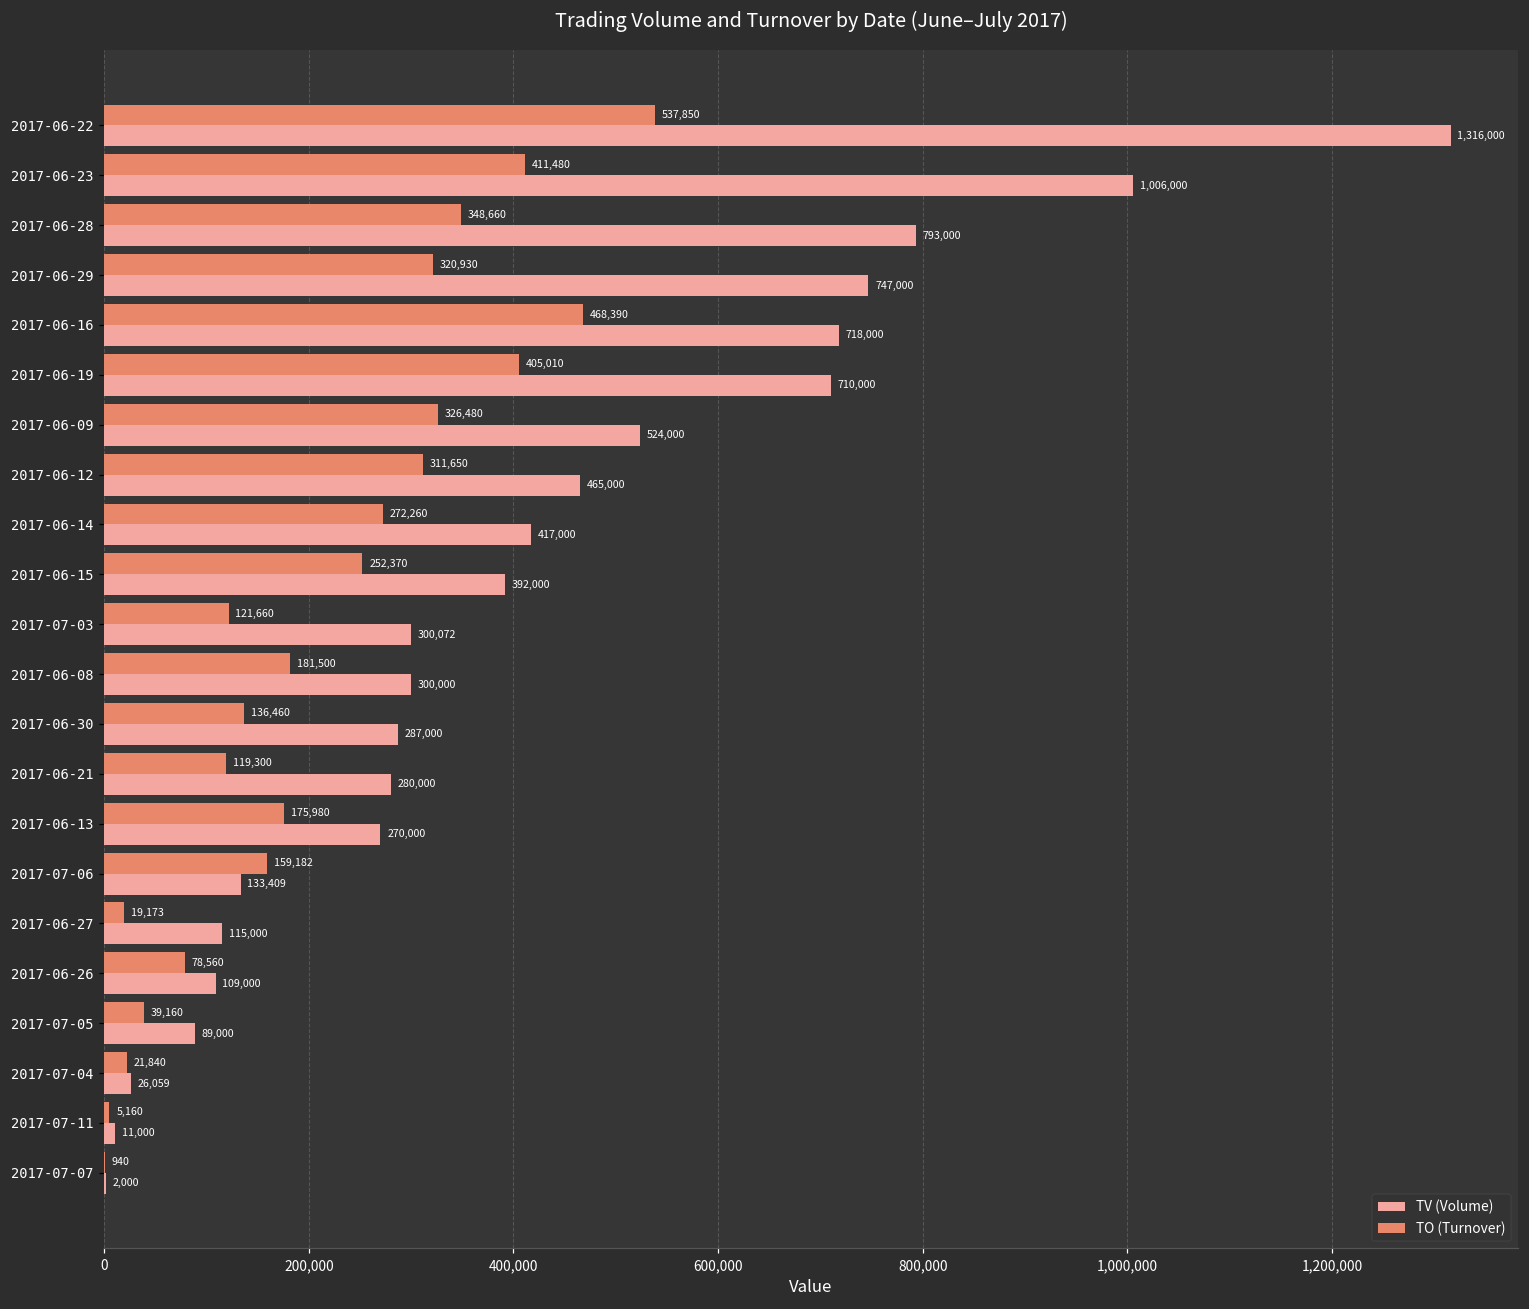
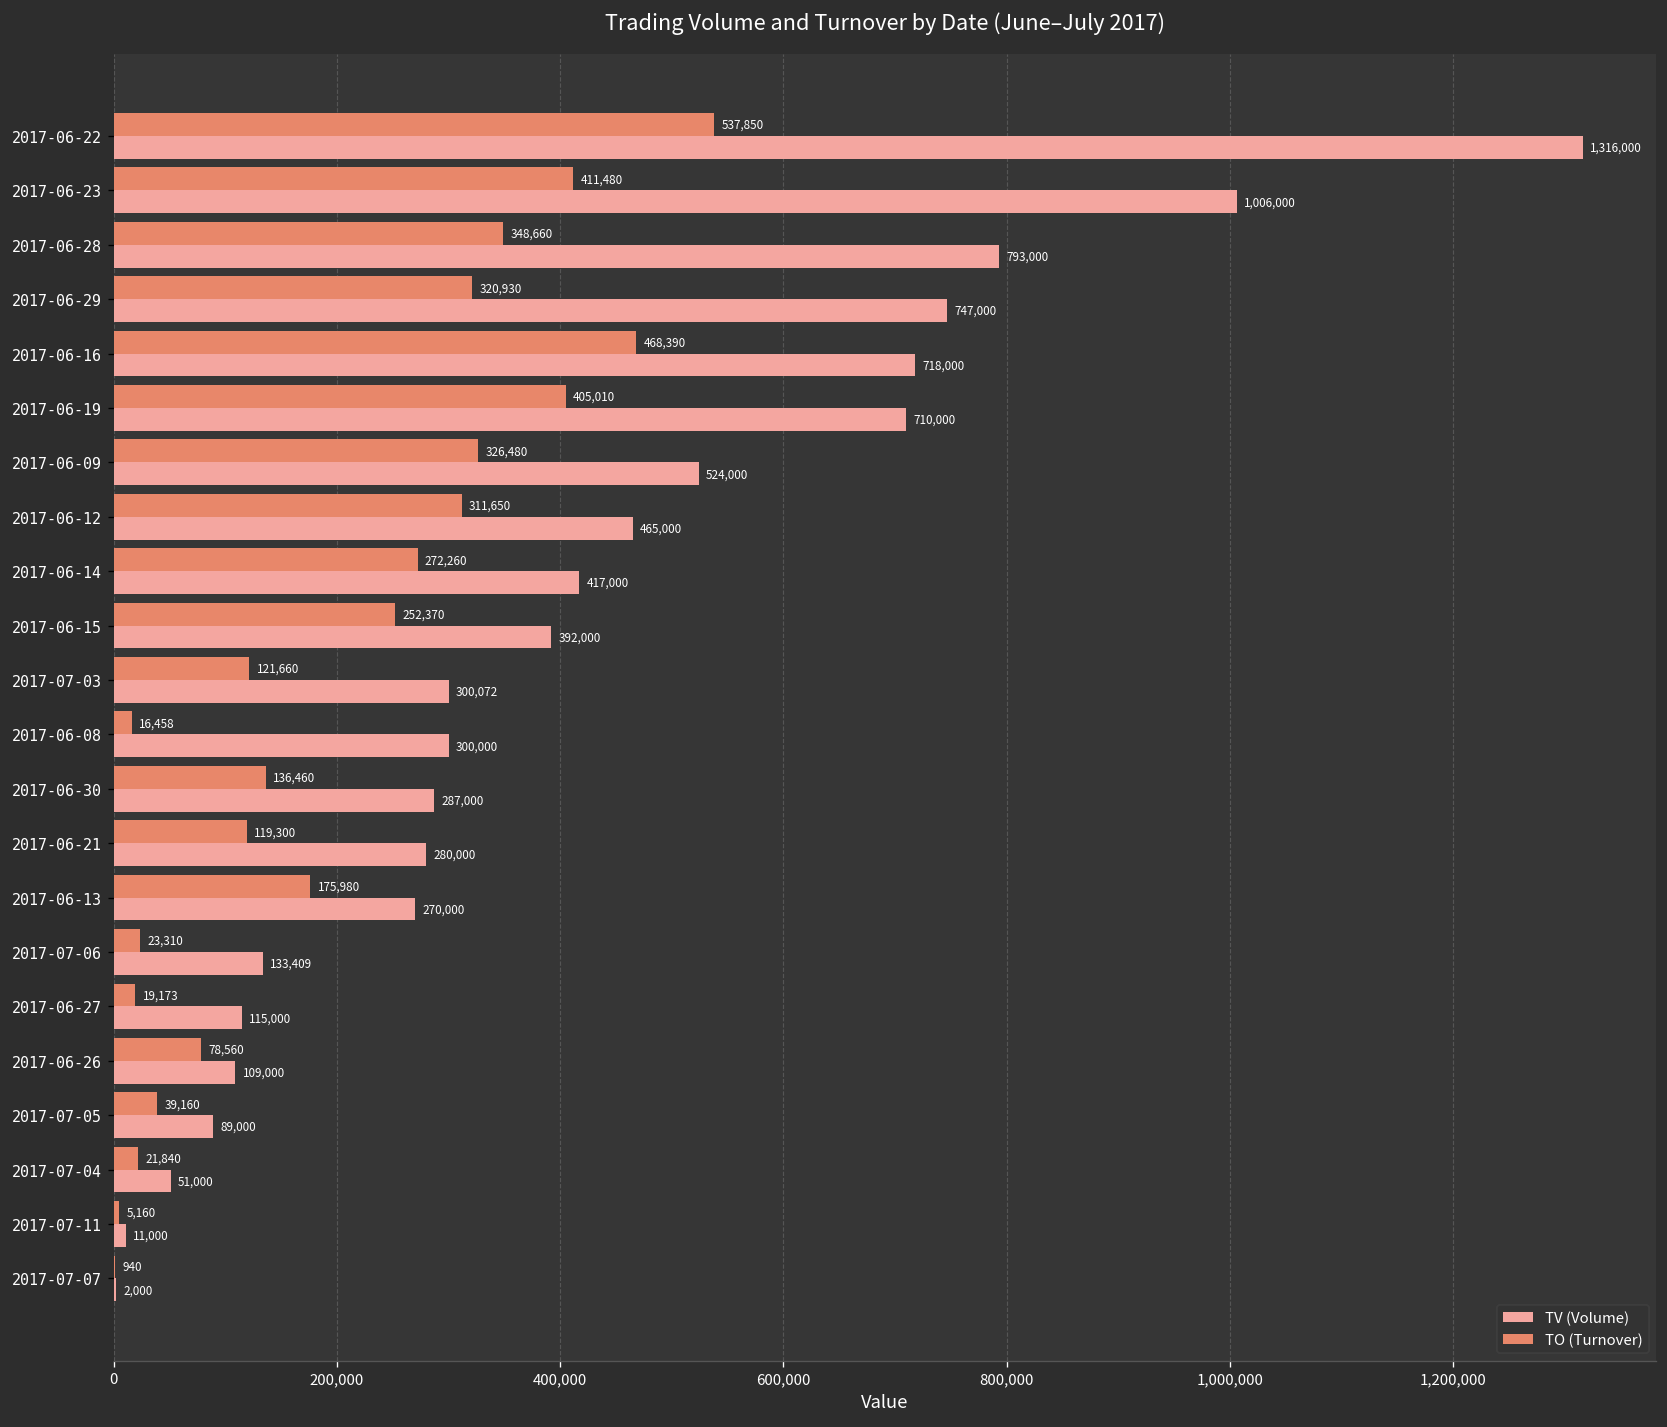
  {
    "TV (Volume)": {
      "2017-06-22": "1,316,000",
      "2017-06-23": "1,006,000",
      "2017-06-28": "793,000",
      "2017-06-29": "747,000",
      "2017-06-16": "718,000",
      "2017-06-19": "710,000",
      "2017-06-09": "524,000",
      "2017-06-12": "465,000",
      "2017-06-14": "417,000",
      "2017-06-15": "392,000",
      "2017-07-03": "300,072",
      "2017-06-08": "300,000",
      "2017-06-30": "287,000",
      "2017-06-21": "280,000",
      "2017-06-13": "270,000",
      "2017-07-06": "133,409",
      "2017-06-27": "115,000",
      "2017-06-26": "109,000",
      "2017-07-05": "89,000",
-     "2017-07-04": "26,059",
+     "2017-07-04": "51,000",
      "2017-07-11": "11,000",
      "2017-07-07": "2,000"
    },
    "TO (Turnover)": {
      "2017-06-22": "537,850",
      "2017-06-23": "411,480",
      "2017-06-28": "348,660",
      "2017-06-29": "320,930",
      "2017-06-16": "468,390",
      "2017-06-19": "405,010",
      "2017-06-09": "326,480",
      "2017-06-12": "311,650",
      "2017-06-14": "272,260",
      "2017-06-15": "252,370",
      "2017-07-03": "121,660",
-     "2017-06-08": "181,500",
+     "2017-06-08": "16,458",
      "2017-06-30": "136,460",
      "2017-06-21": "119,300",
      "2017-06-13": "175,980",
-     "2017-07-06": "159,182",
+     "2017-07-06": "23,310",
      "2017-06-27": "19,173",
      "2017-06-26": "78,560",
      "2017-07-05": "39,160",
      "2017-07-04": "21,840",
      "2017-07-11": "5,160",
      "2017-07-07": "940"
    }
  }
